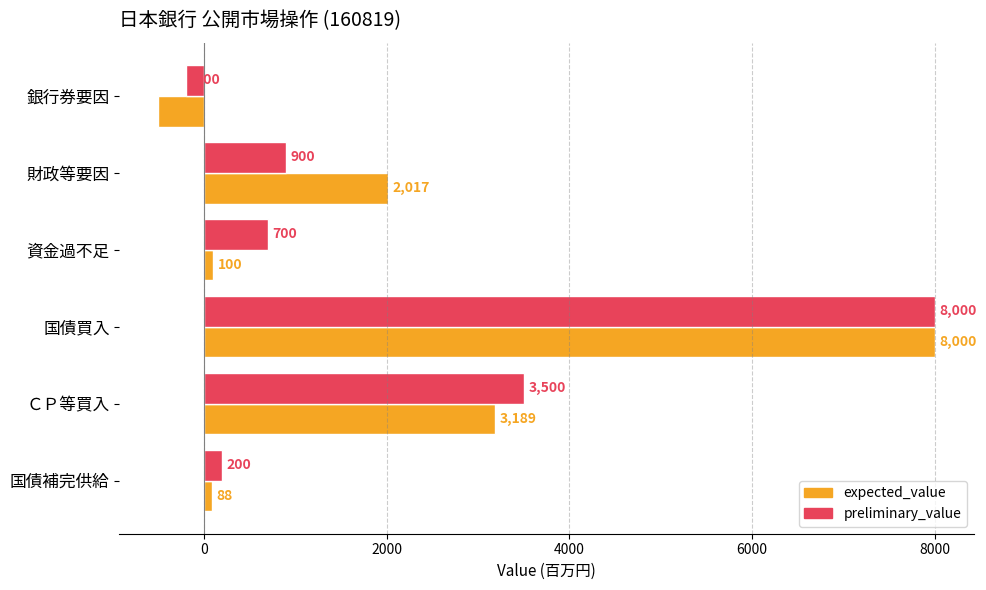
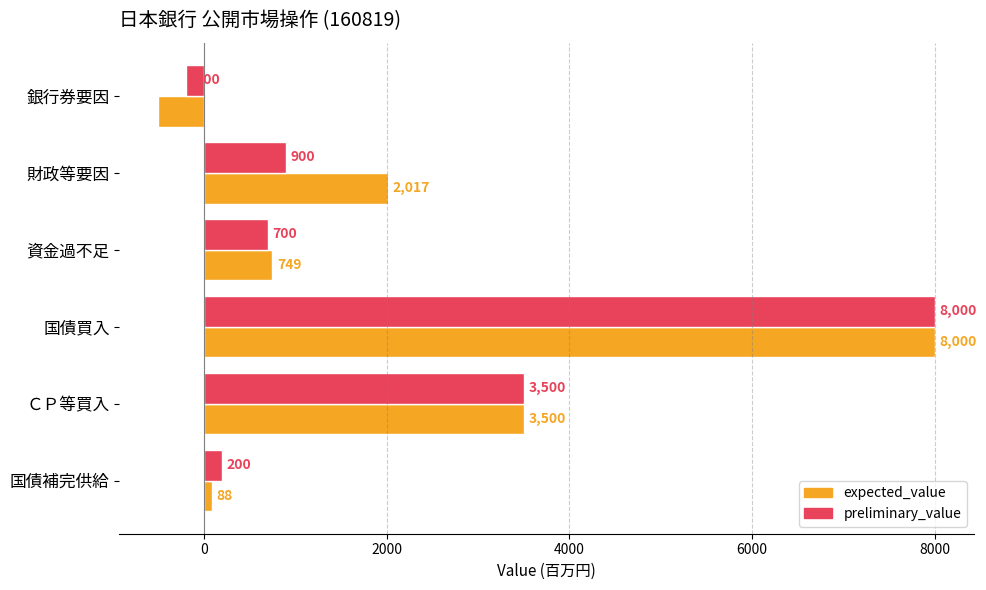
  {
    "expected_value": {
      "財政等要因": "2,017",
-     "資金過不足": "100",
+     "資金過不足": "749",
      "国債買入": "8,000",
-     "ＣＰ等買入": "3,189",
+     "ＣＰ等買入": "3,500",
      "国債補完供給": "88"
    },
    "preliminary_value": {
      "財政等要因": "900",
      "資金過不足": "700",
      "国債買入": "8,000",
      "ＣＰ等買入": "3,500",
      "国債補完供給": "200"
    }
  }
